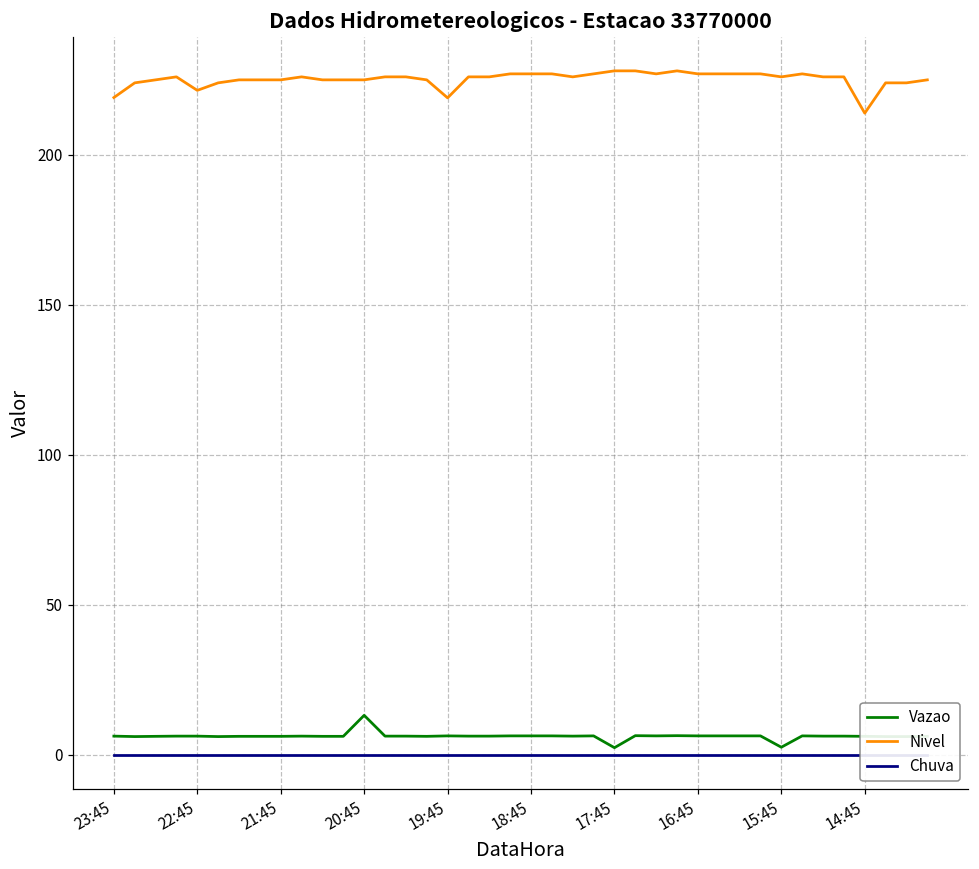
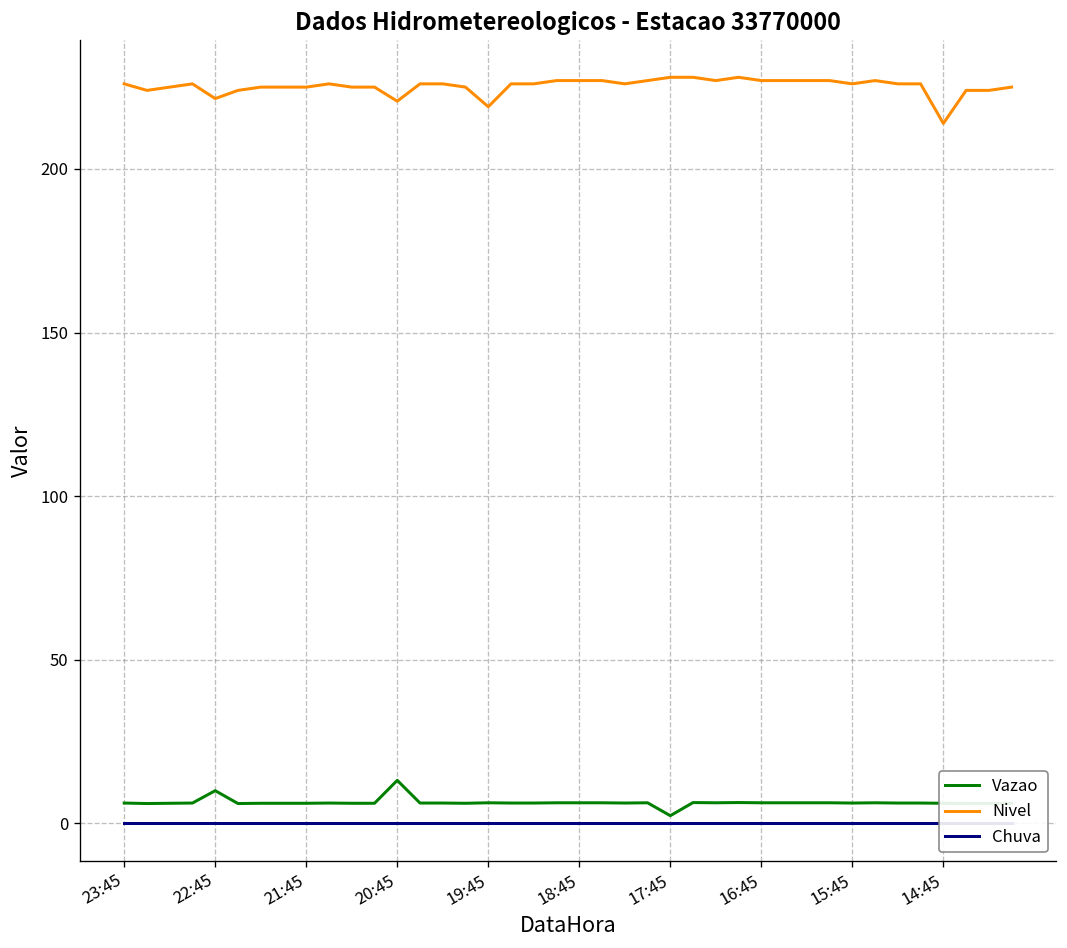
  {
    "Vazao": {
      "23:45": 6,
-     "22:45": 6,
+     "22:45": 10,
      "21:45": 6,
      "20:45": 13,
      "19:45": 6,
      "18:45": 6,
      "17:45": 2,
      "16:45": 6,
-     "15:45": 3
+     "15:45": 6
    },
    "Nivel": {
-     "23:45": 219,
+     "23:45": 226,
      "22:45": 222,
      "21:45": 225,
-     "20:45": 225,
+     "20:45": 221,
      "19:45": 219,
      "18:45": 227,
      "17:45": 228,
      "16:45": 227,
      "15:45": 226,
      "14:45": 214
    },
    "Chuva": {
      "23:45": 0,
      "22:45": 0,
      "21:45": 0,
      "20:45": 0,
      "19:45": 0,
      "18:45": 0,
      "17:45": 0,
      "16:45": 0,
      "15:45": 0
    }
  }
